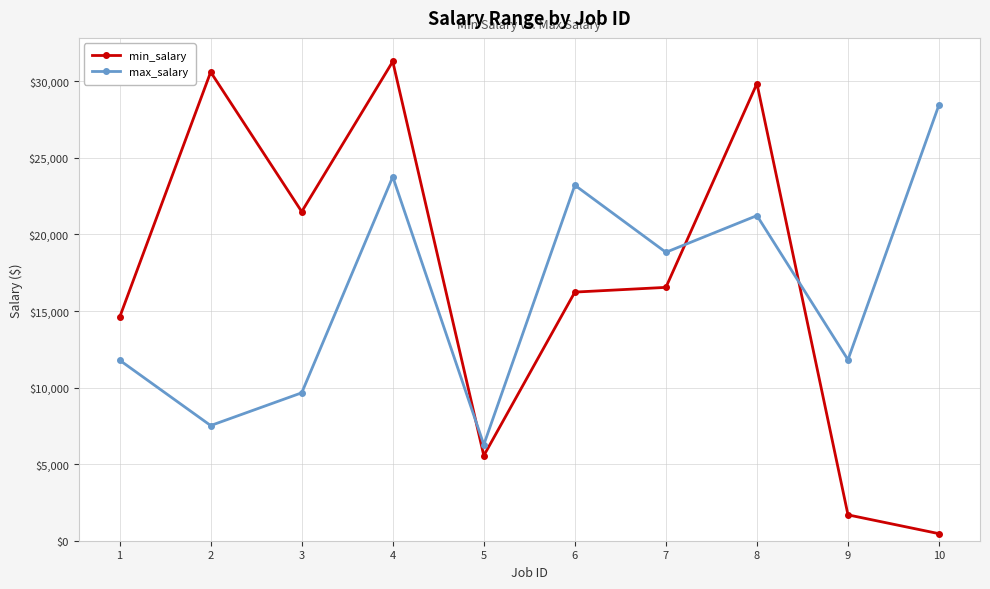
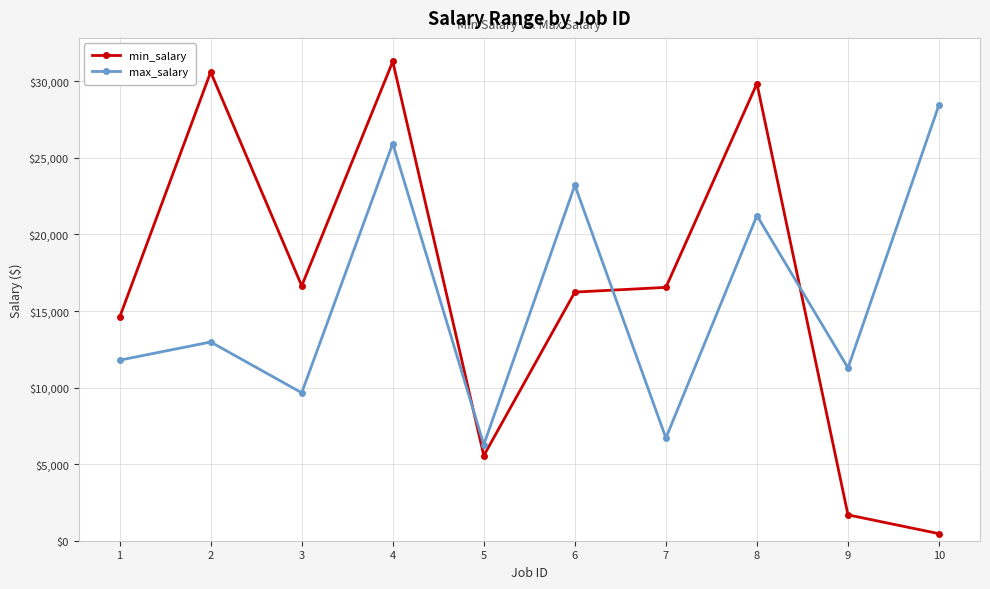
  {
    "min_salary": {
      "1": "$14,600",
      "2": "$30,600",
-     "3": "$21,500",
+     "3": "$16,600",
      "4": "$31,300",
      "5": "$5,600",
      "6": "$16,200",
      "7": "$16,500",
      "8": "$29,900",
      "9": "$1,700",
      "10": "$500"
    },
    "max_salary": {
      "1": "$11,800",
-     "2": "$7,500",
+     "2": "$13,000",
      "3": "$9,700",
-     "4": "$23,800",
+     "4": "$25,900",
      "5": "$6,300",
      "6": "$23,200",
-     "7": "$18,800",
+     "7": "$6,700",
      "8": "$21,200",
-     "9": "$11,800",
+     "9": "$11,300",
      "10": "$28,500"
    }
  }
